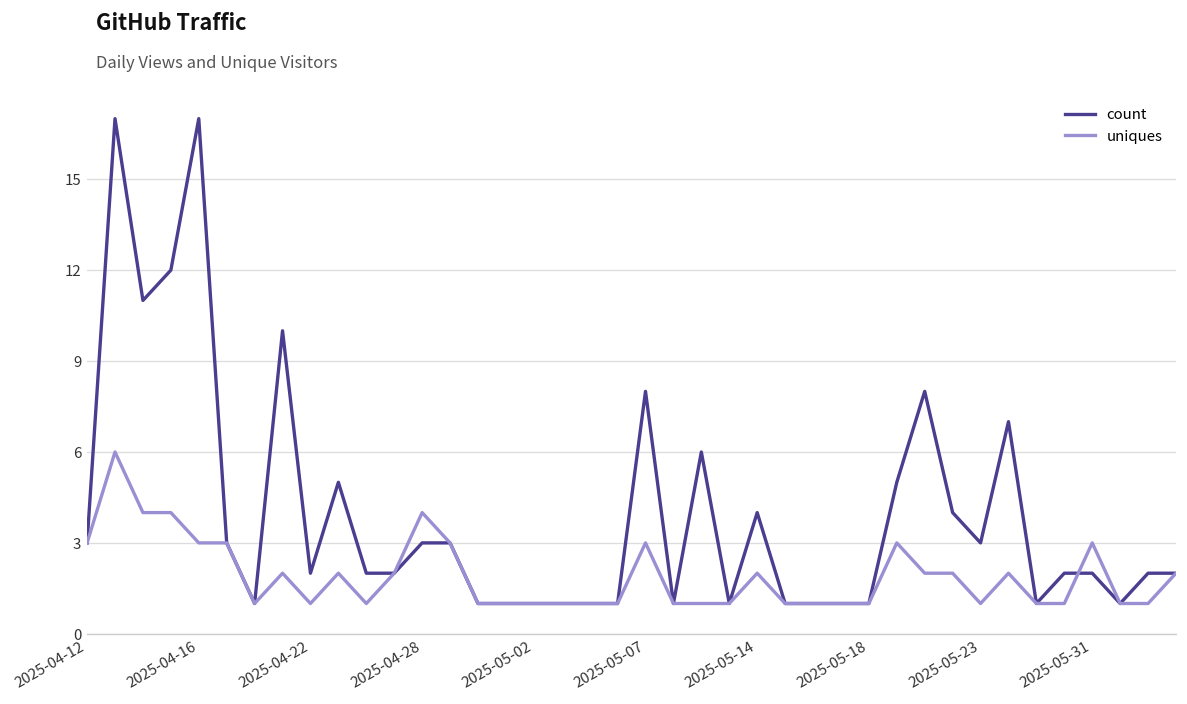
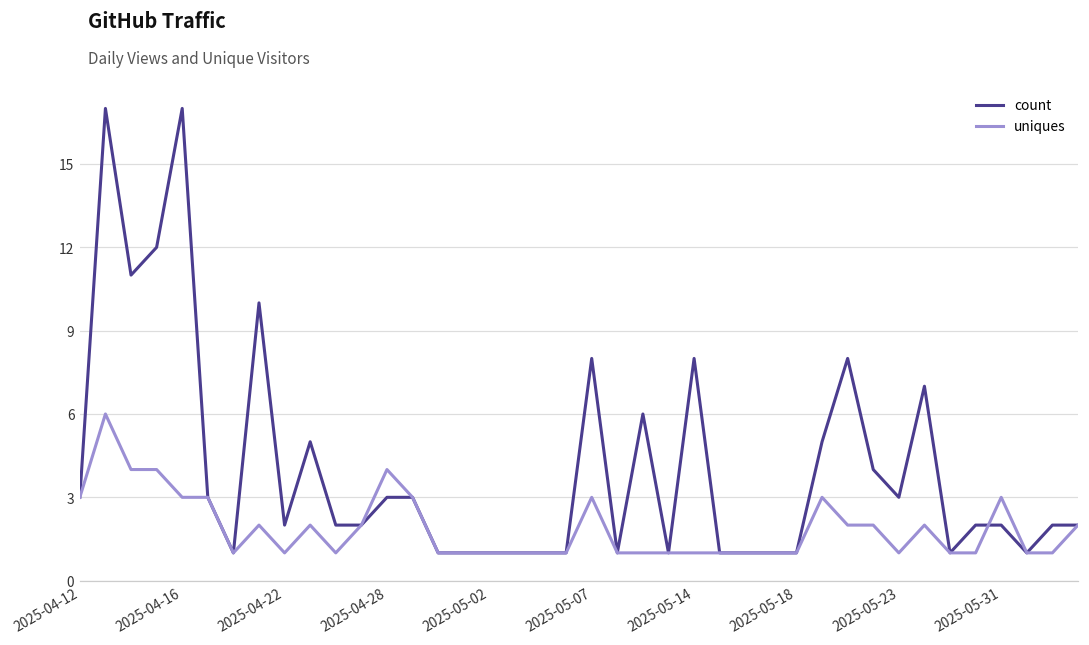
  {
    "count": {
      "2025-04-16": 17,
      "2025-04-22": 2,
      "2025-04-28": 3,
      "2025-05-07": 8,
-     "2025-05-14": 4,
+     "2025-05-14": 8,
      "2025-05-23": 3,
      "2025-05-31": 2
    },
    "uniques": {
      "2025-04-16": 3,
      "2025-04-22": 1,
      "2025-04-28": 4,
      "2025-05-07": 3,
-     "2025-05-14": 2,
+     "2025-05-14": 1,
      "2025-05-23": 1,
      "2025-05-31": 3
    }
  }
